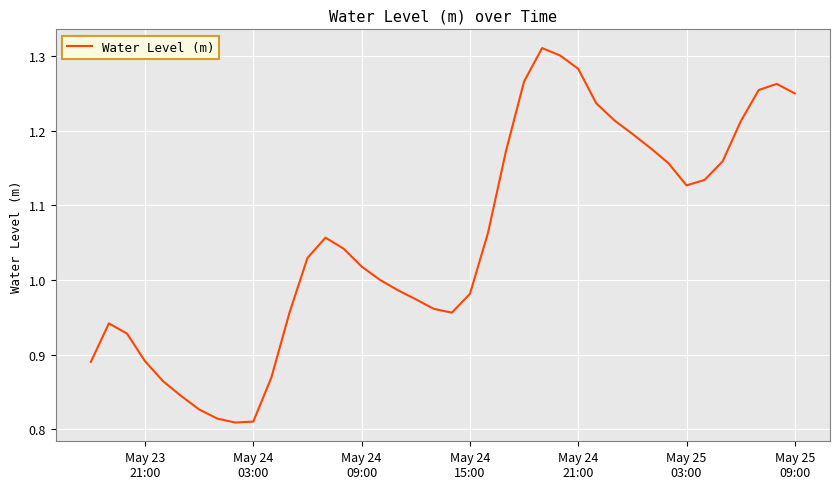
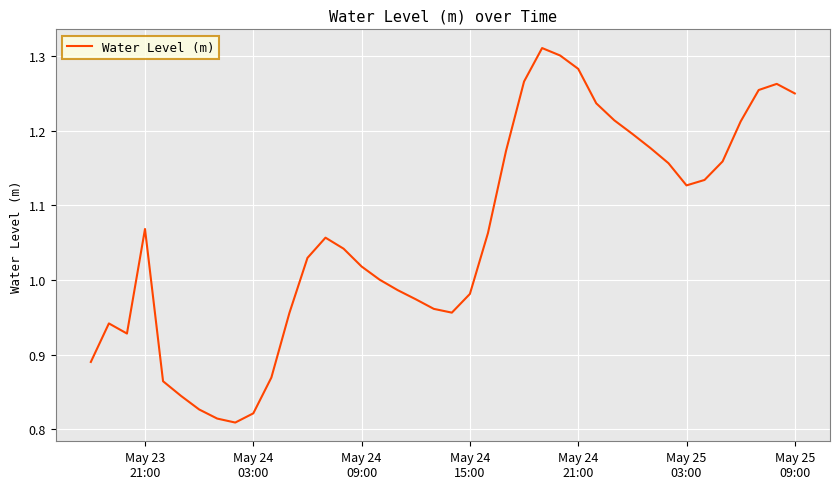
  {
-   "May 23 21:00": 0.89,
-   "May 24 03:00": 0.81,
+   "May 23 21:00": 1.07,
+   "May 24 03:00": 0.82,
    "May 24 09:00": 1.02,
    "May 24 15:00": 0.98,
    "May 24 21:00": 1.28,
    "May 25 03:00": 1.13,
    "May 25 09:00": 1.25
  }
